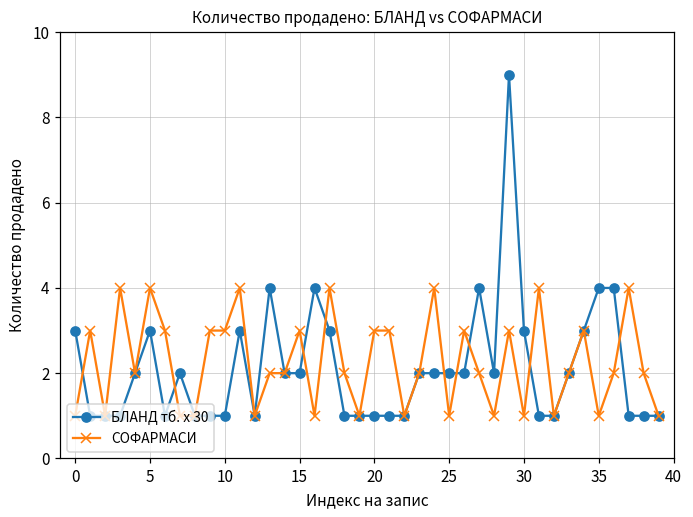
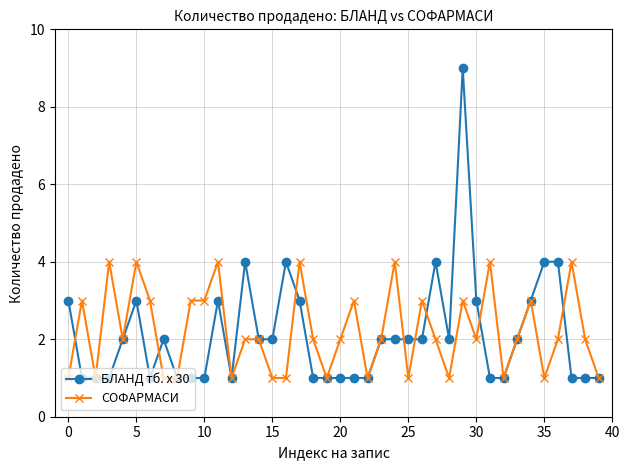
  {
    "БЛАНД тб. x 30": {
      "0": 3,
      "5": 3,
      "10": 1,
      "15": 2,
      "20": 1,
      "25": 2,
      "30": 3,
      "35": 4
    },
    "СОФАРМАСИ": {
      "5": 4,
      "10": 3,
-     "15": 3,
-     "20": 3,
+     "15": 1,
+     "20": 2,
      "25": 1,
-     "30": 1,
+     "30": 2,
      "35": 1
    }
  }
